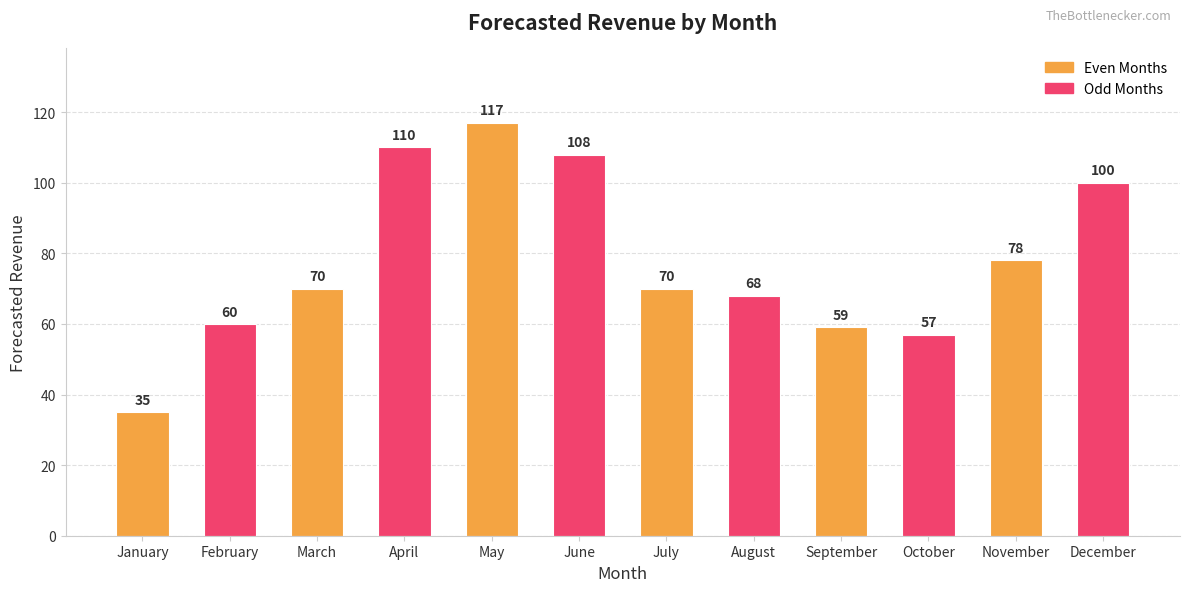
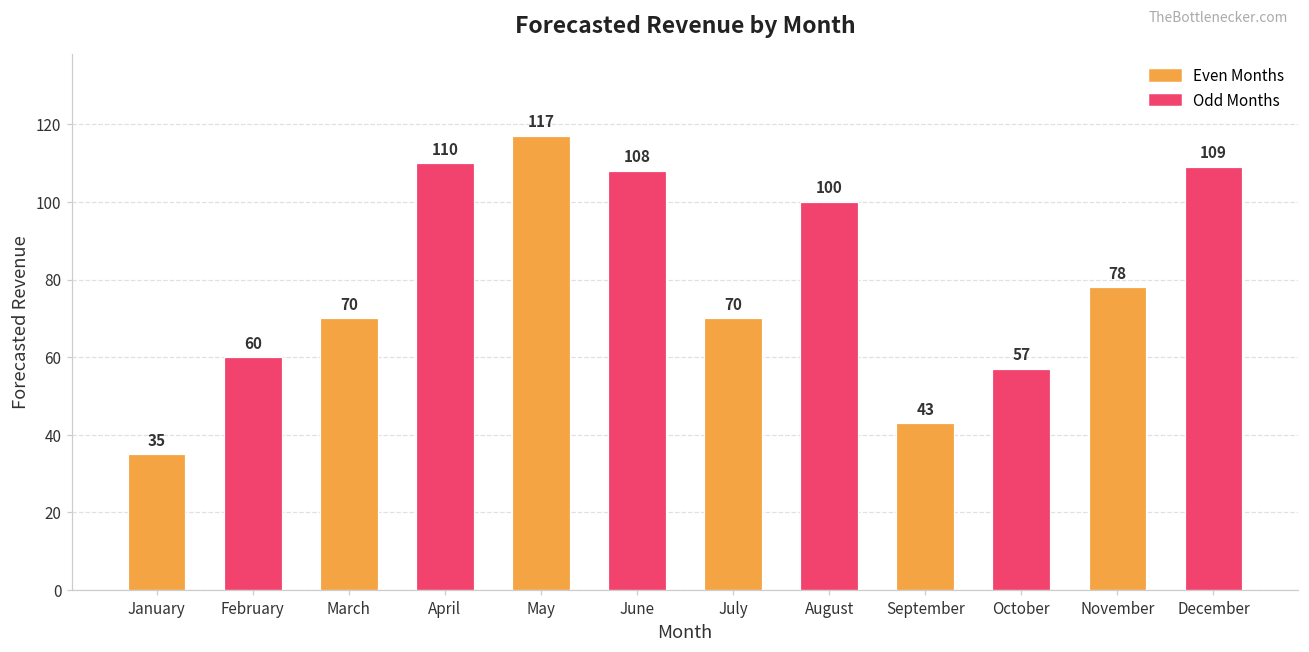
  {
    "January": 35,
    "February": 60,
    "March": 70,
    "April": 110,
    "May": 117,
    "June": 108,
    "July": 70,
-   "August": 68,
-   "September": 59,
+   "August": 100,
+   "September": 43,
    "October": 57,
    "November": 78,
-   "December": 100
+   "December": 109
  }
